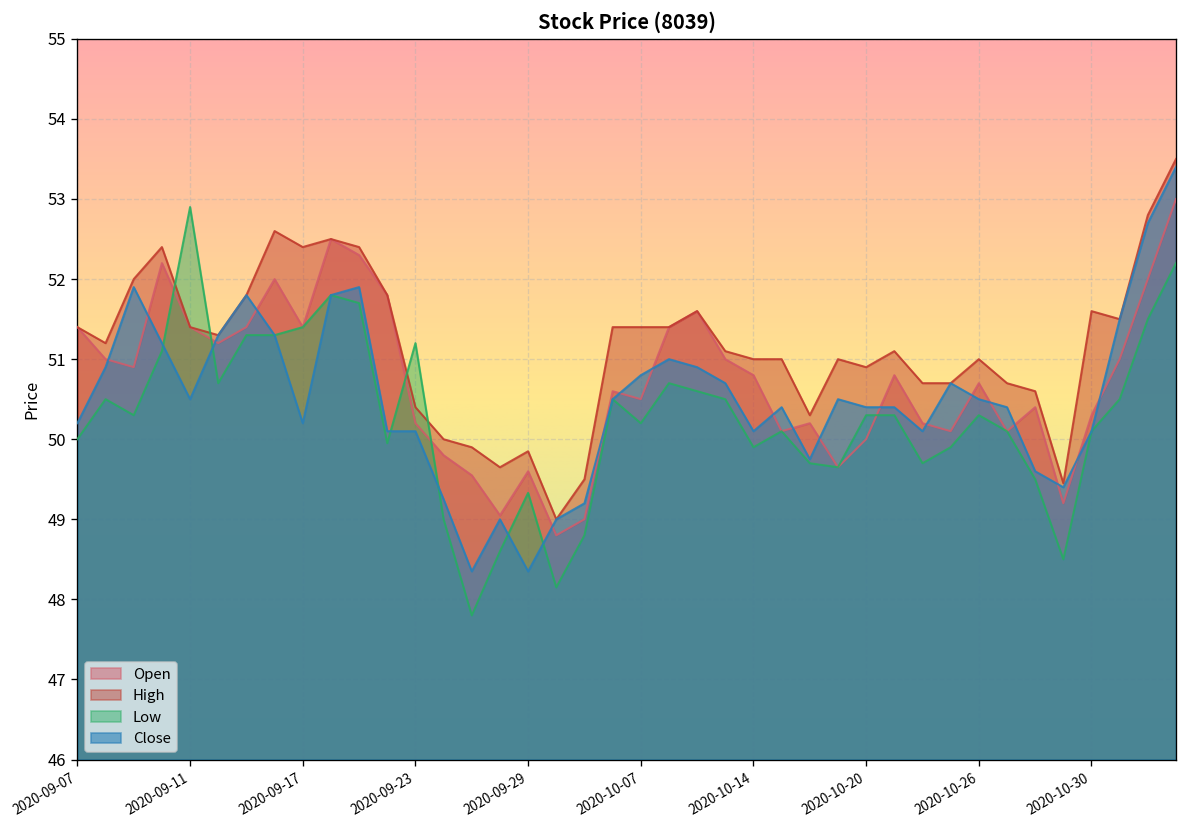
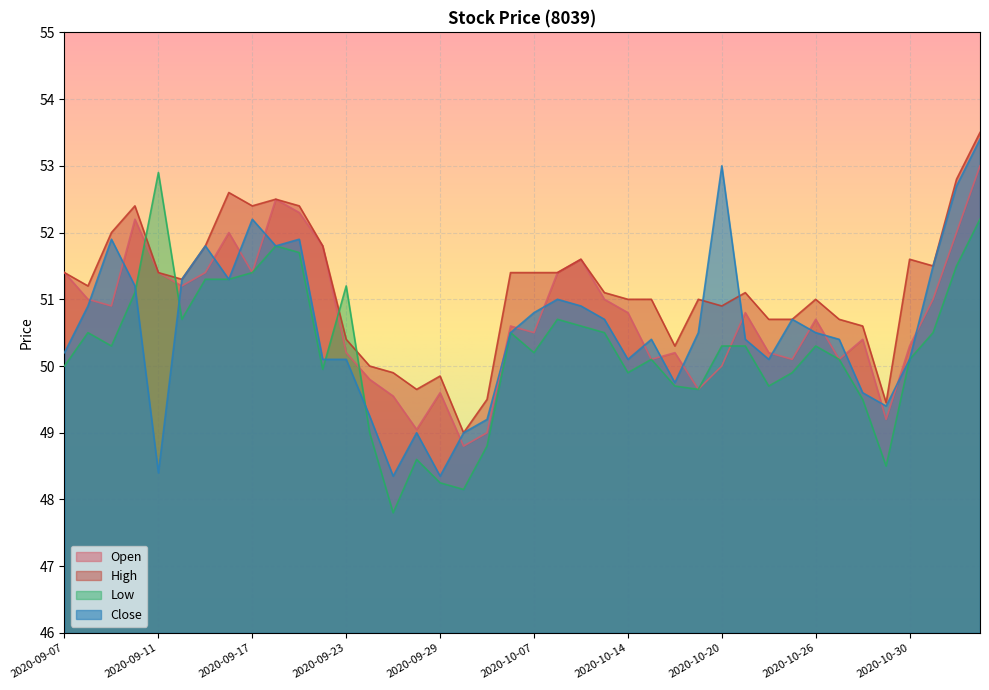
  {
    "Low": {
      "2020-09-07": 50.0,
      "2020-09-11": 52.9,
      "2020-09-23": 51.2,
-     "2020-09-29": 49.3,
+     "2020-09-29": 48.3,
      "2020-10-07": 50.2,
      "2020-10-14": 49.9,
      "2020-10-20": 50.3,
      "2020-10-26": 50.3
    },
    "Close": {
      "2020-09-07": 50.2,
-     "2020-09-11": 50.5,
-     "2020-09-17": 50.2,
+     "2020-09-11": 48.4,
+     "2020-09-17": 52.2,
      "2020-09-23": 50.1,
      "2020-09-29": 48.4,
      "2020-10-07": 50.8,
      "2020-10-14": 50.1,
-     "2020-10-20": 50.4,
+     "2020-10-20": 53.0,
      "2020-10-26": 50.5
    }
  }
